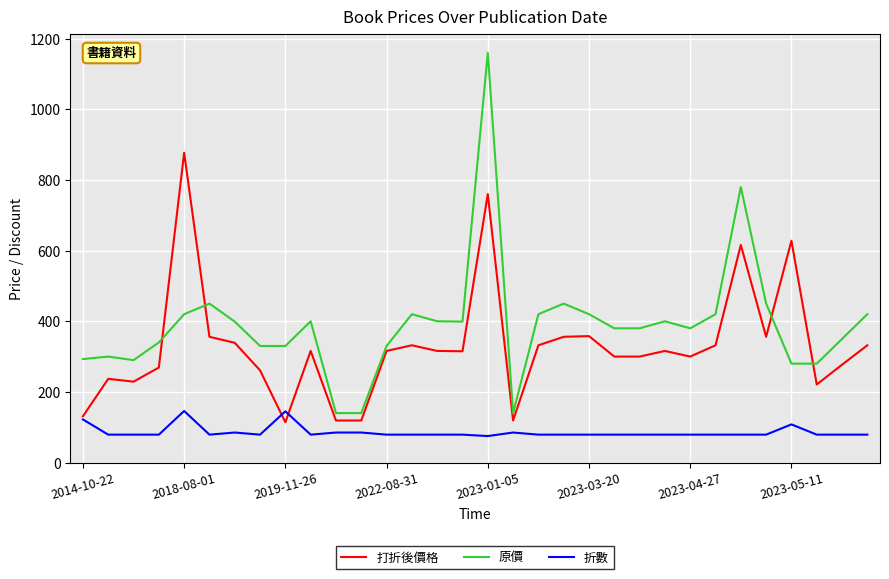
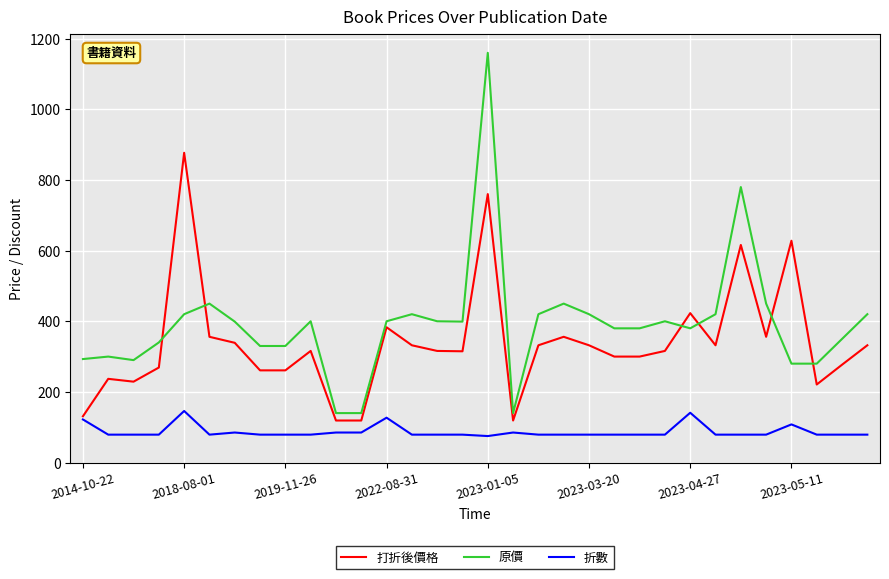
  {
    "打折後價格": {
      "2014-10-22": 130,
      "2018-08-01": 880,
-     "2019-11-26": 110,
-     "2022-08-31": 320,
+     "2019-11-26": 260,
+     "2022-08-31": 380,
      "2023-01-05": 760,
-     "2023-03-20": 360,
-     "2023-04-27": 300,
+     "2023-03-20": 330,
+     "2023-04-27": 420,
      "2023-05-11": 630
    },
    "原價": {
      "2014-10-22": 290,
      "2018-08-01": 420,
      "2019-11-26": 330,
-     "2022-08-31": 330,
+     "2022-08-31": 400,
      "2023-01-05": 1160,
      "2023-03-20": 420,
      "2023-04-27": 380,
      "2023-05-11": 280
    },
    "折數": {
      "2014-10-22": 120,
      "2018-08-01": 150,
-     "2019-11-26": 150,
-     "2022-08-31": 80,
+     "2019-11-26": 80,
+     "2022-08-31": 130,
      "2023-01-05": 80,
      "2023-03-20": 80,
-     "2023-04-27": 80,
+     "2023-04-27": 140,
      "2023-05-11": 110
    }
  }
